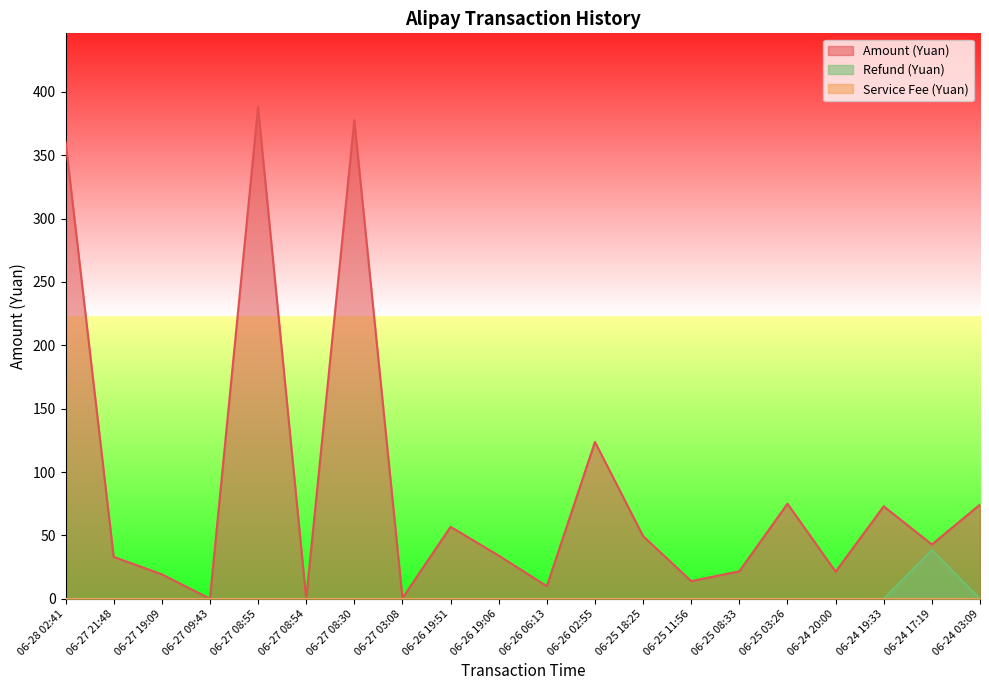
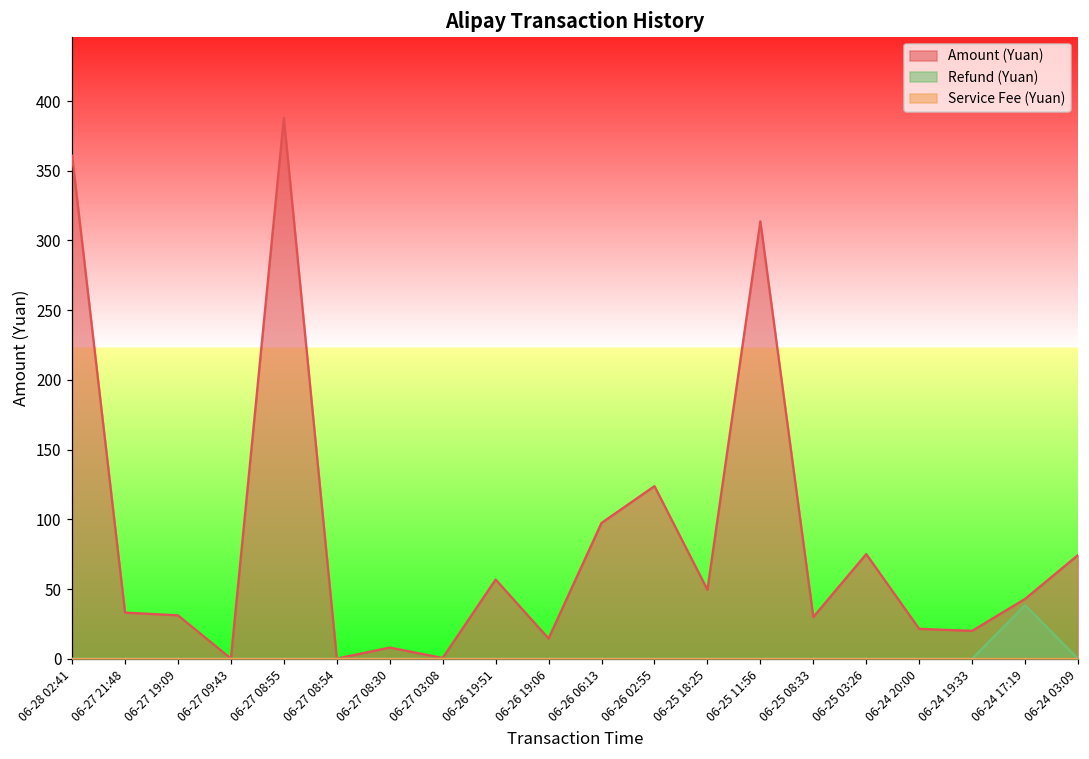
  {
    "Amount (Yuan)": {
      "06-28 02:41": 361,
      "06-27 21:48": 33,
-     "06-27 19:09": 19,
+     "06-27 19:09": 31,
      "06-27 08:55": 388,
-     "06-27 08:30": 378,
+     "06-27 08:30": 8,
      "06-26 19:51": 57,
-     "06-26 19:06": 34,
-     "06-26 06:13": 10,
+     "06-26 19:06": 14,
+     "06-26 06:13": 97,
      "06-26 02:55": 124,
      "06-25 18:25": 50,
-     "06-25 11:56": 14,
-     "06-25 08:33": 22,
+     "06-25 11:56": 314,
+     "06-25 08:33": 30,
      "06-25 03:26": 75,
      "06-24 20:00": 21,
-     "06-24 19:33": 73,
+     "06-24 19:33": 20,
      "06-24 17:19": 43,
      "06-24 03:09": 74
    },
    "Refund (Yuan)": {
      "06-24 17:19": 38
    },
    "Service Fee (Yuan)": {
      "06-24 17:19": 0
    }
  }
